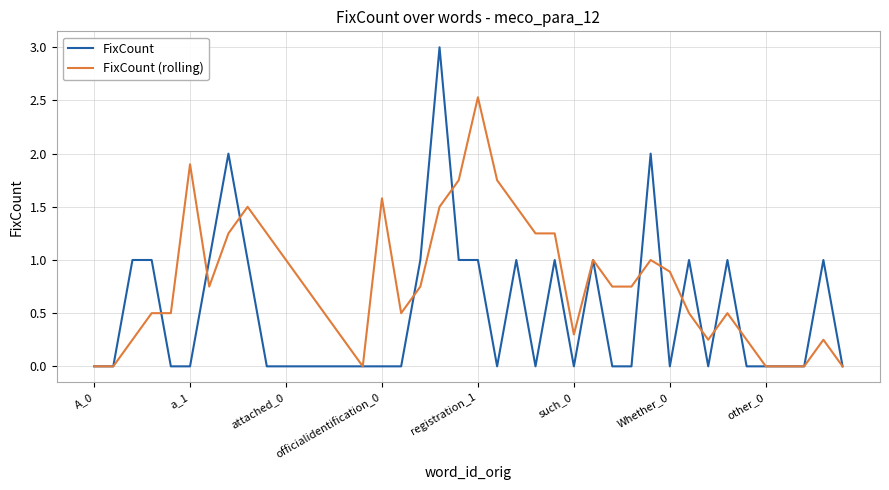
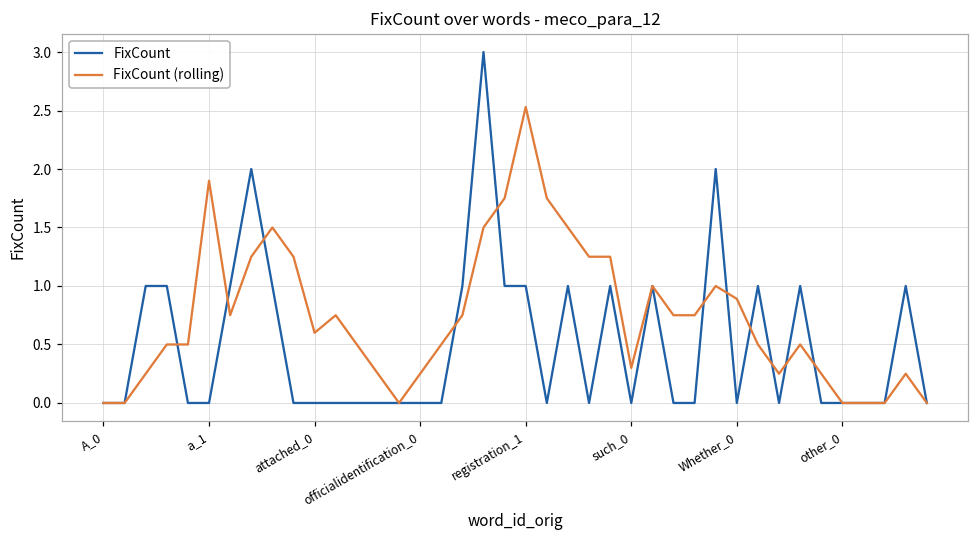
  {
    "FixCount": {
      "a_1": 0.00,
      "attached_0": 0.00,
      "officialidentification_0": 0.00,
      "registration_1": 1.00,
      "such_0": 0.00,
      "Whether_0": 0.00
    },
    "FixCount (rolling)": {
      "a_1": 1.90,
-     "attached_0": 1.0,
-     "officialidentification_0": 1.58,
+     "attached_0": 0.6,
+     "officialidentification_0": 0.25,
      "registration_1": 2.53,
      "such_0": 0.30,
      "Whether_0": 0.89
    }
  }
